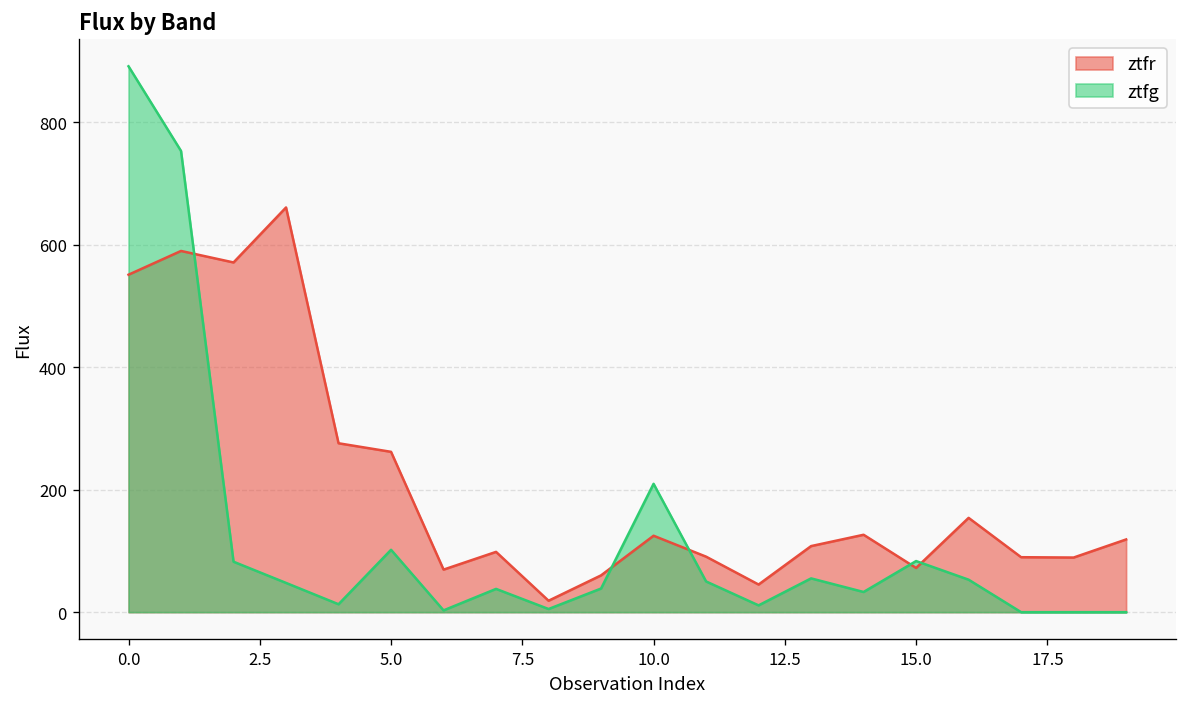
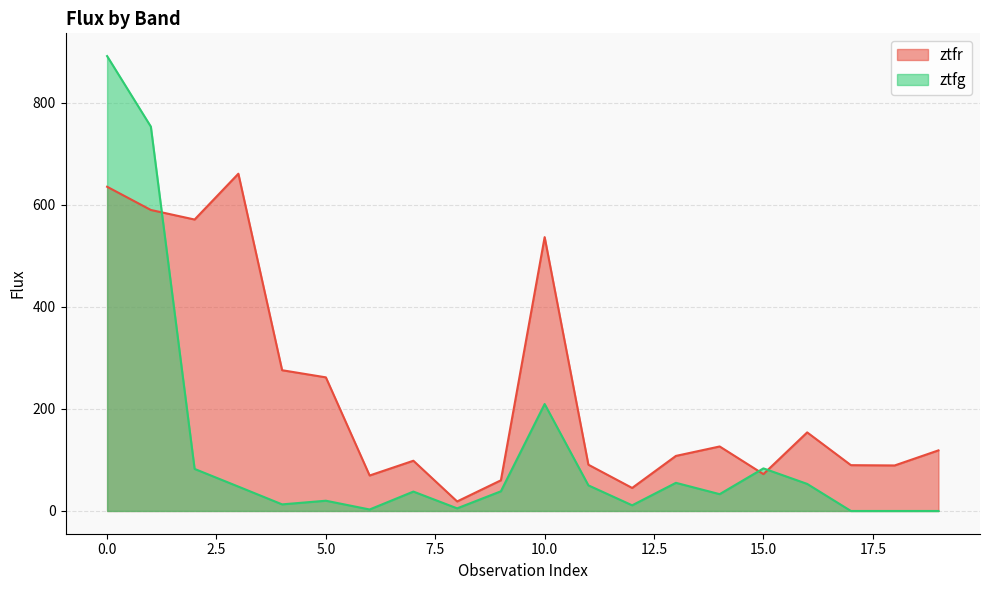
  {
    "ztfr": {
-     "0.0": 550,
+     "0.0": 640,
      "5.0": 260,
-     "10.0": 120,
+     "10.0": 540,
      "15.0": 70
    },
    "ztfg": {
      "0.0": 890,
-     "5.0": 100,
+     "5.0": 20,
      "10.0": 210,
      "15.0": 80
    }
  }
